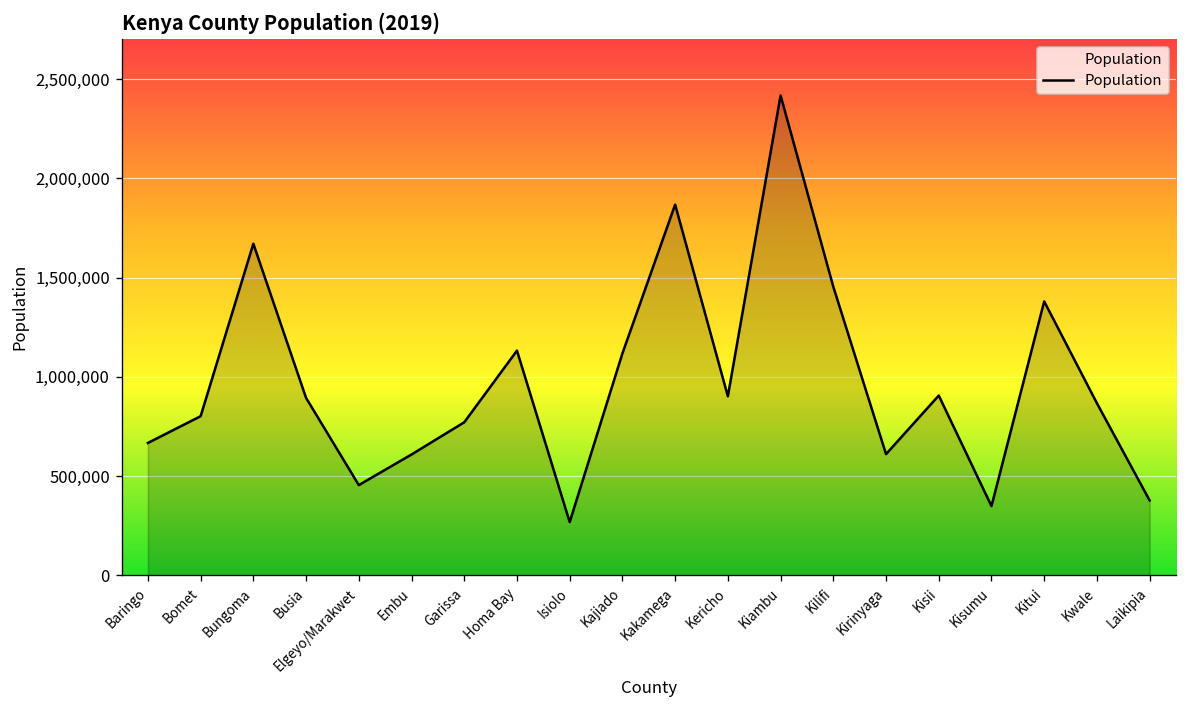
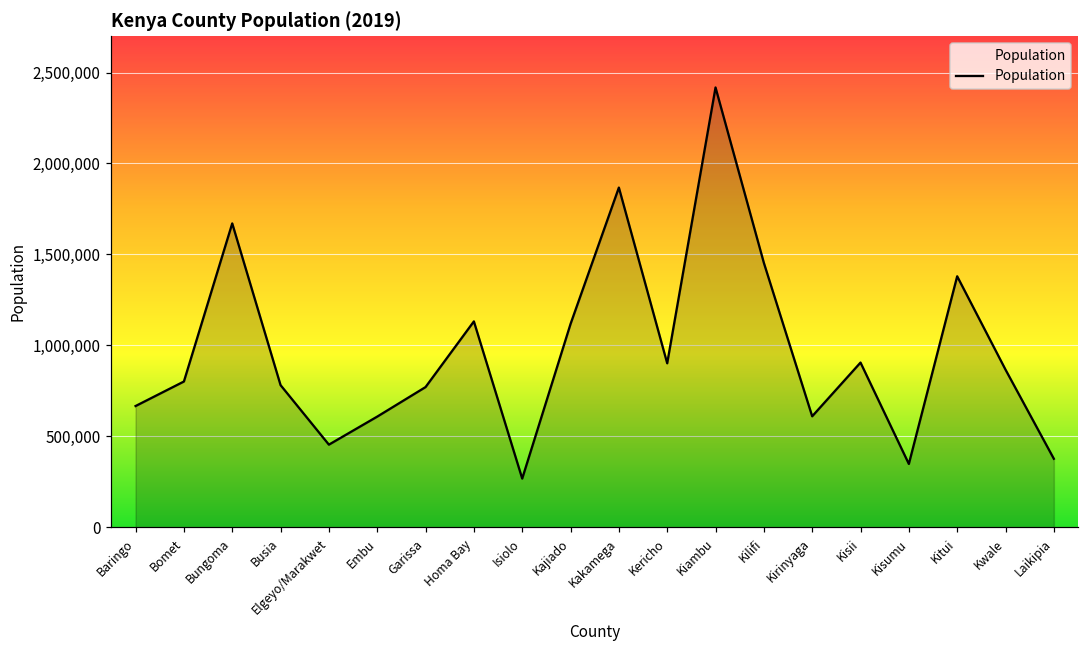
  {
    "Baringo": "670,000",
    "Bomet": "800,000",
    "Bungoma": "1,670,000",
-   "Busia": "890,000",
+   "Busia": "780,000",
    "Elgeyo/Marakwet": "450,000",
    "Embu": "610,000",
    "Garissa": "770,000",
    "Homa Bay": "1,130,000",
    "Isiolo": "270,000",
    "Kajiado": "1,120,000",
    "Kakamega": "1,870,000",
    "Kericho": "900,000",
    "Kiambu": "2,420,000",
    "Kilifi": "1,450,000",
    "Kirinyaga": "610,000",
    "Kisii": "910,000",
    "Kisumu": "350,000",
    "Kitui": "1,380,000",
    "Kwale": "870,000",
    "Laikipia": "380,000"
  }
